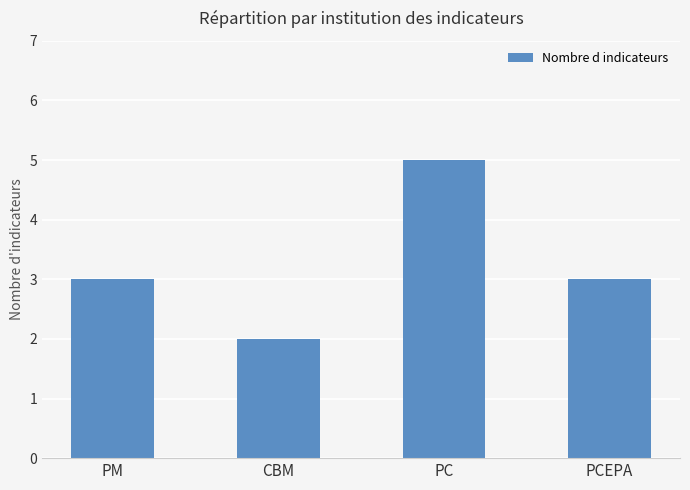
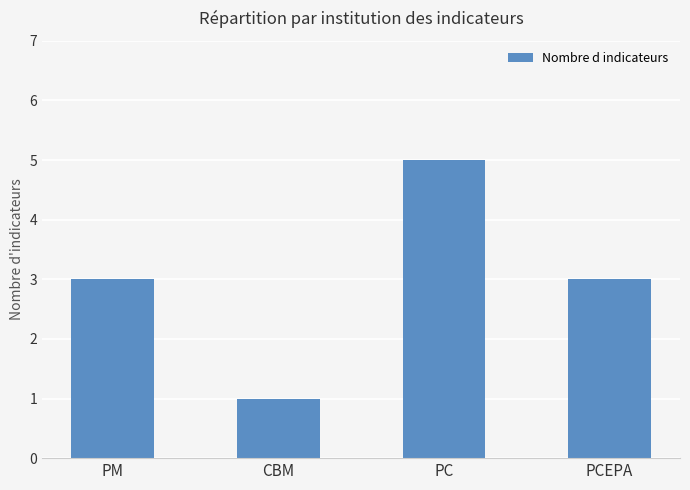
  {
    "PM": 3,
-   "CBM": 2,
+   "CBM": 1,
    "PC": 5,
    "PCEPA": 3
  }
